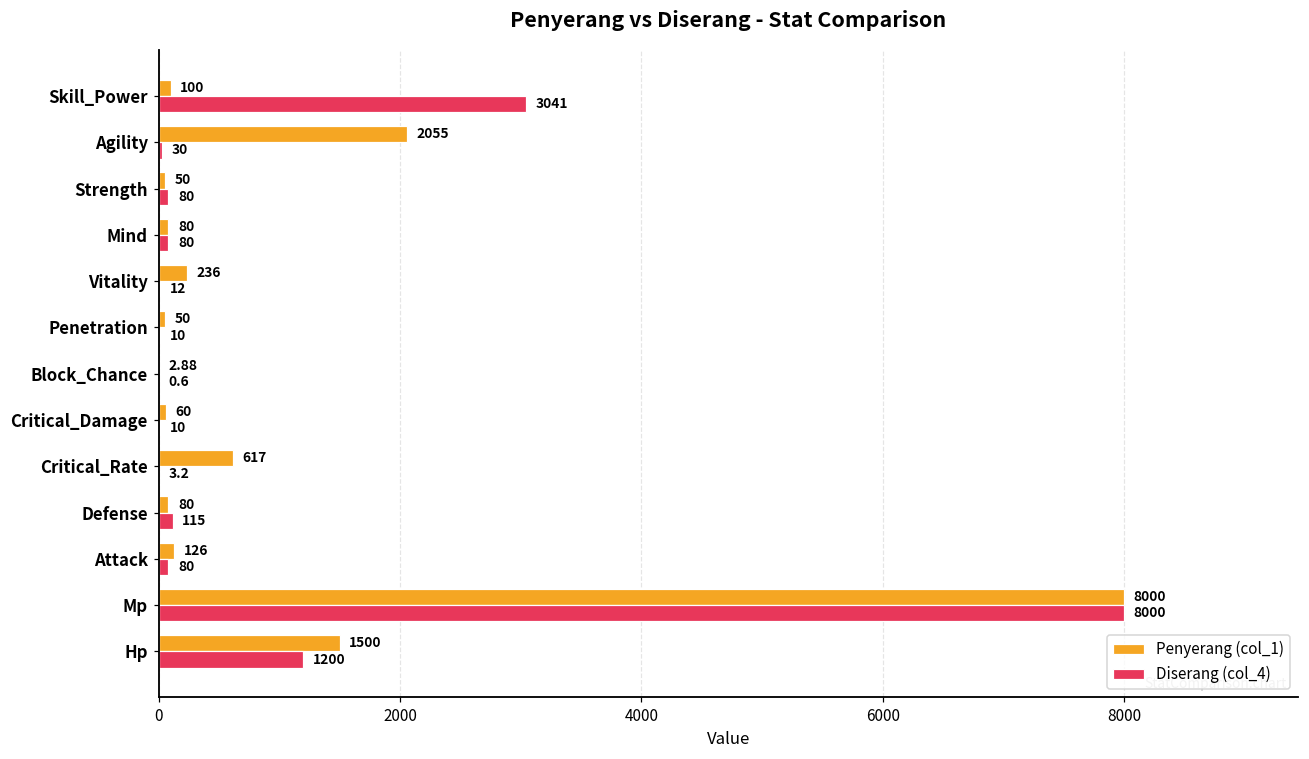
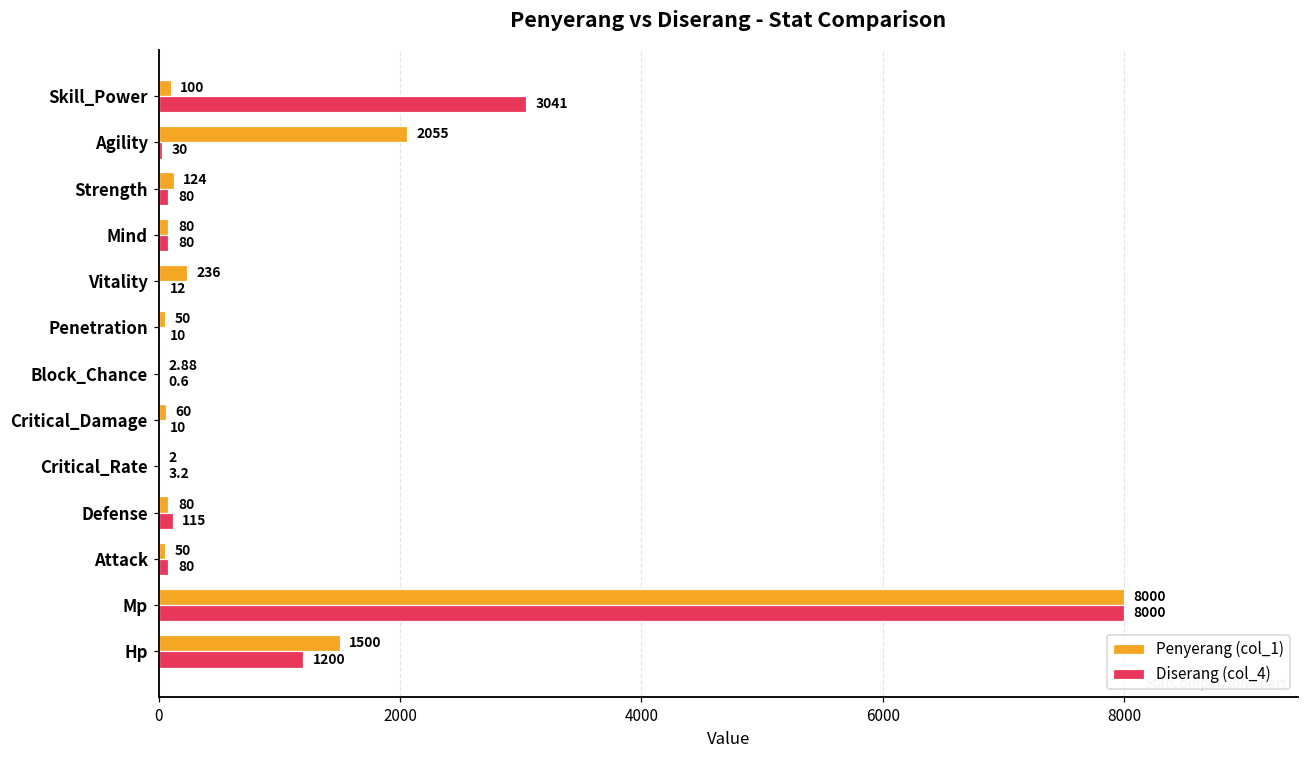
  {
    "Penyerang (col_1)": {
      "Skill_Power": 100,
      "Agility": 2055,
-     "Strength": 50,
+     "Strength": 124,
      "Mind": 80,
      "Vitality": 236,
      "Penetration": 50,
      "Block_Chance": 2.88,
      "Critical_Damage": 60,
-     "Critical_Rate": 617,
+     "Critical_Rate": 2,
      "Defense": 80,
-     "Attack": 126,
+     "Attack": 50,
      "Mp": 8000,
      "Hp": 1500
    },
    "Diserang (col_4)": {
      "Skill_Power": 3041,
      "Agility": 30,
      "Strength": 80,
      "Mind": 80,
      "Vitality": 12,
      "Penetration": 10,
      "Block_Chance": 0.6,
      "Critical_Damage": 10,
      "Critical_Rate": 3.2,
      "Defense": 115,
      "Attack": 80,
      "Mp": 8000,
      "Hp": 1200
    }
  }
